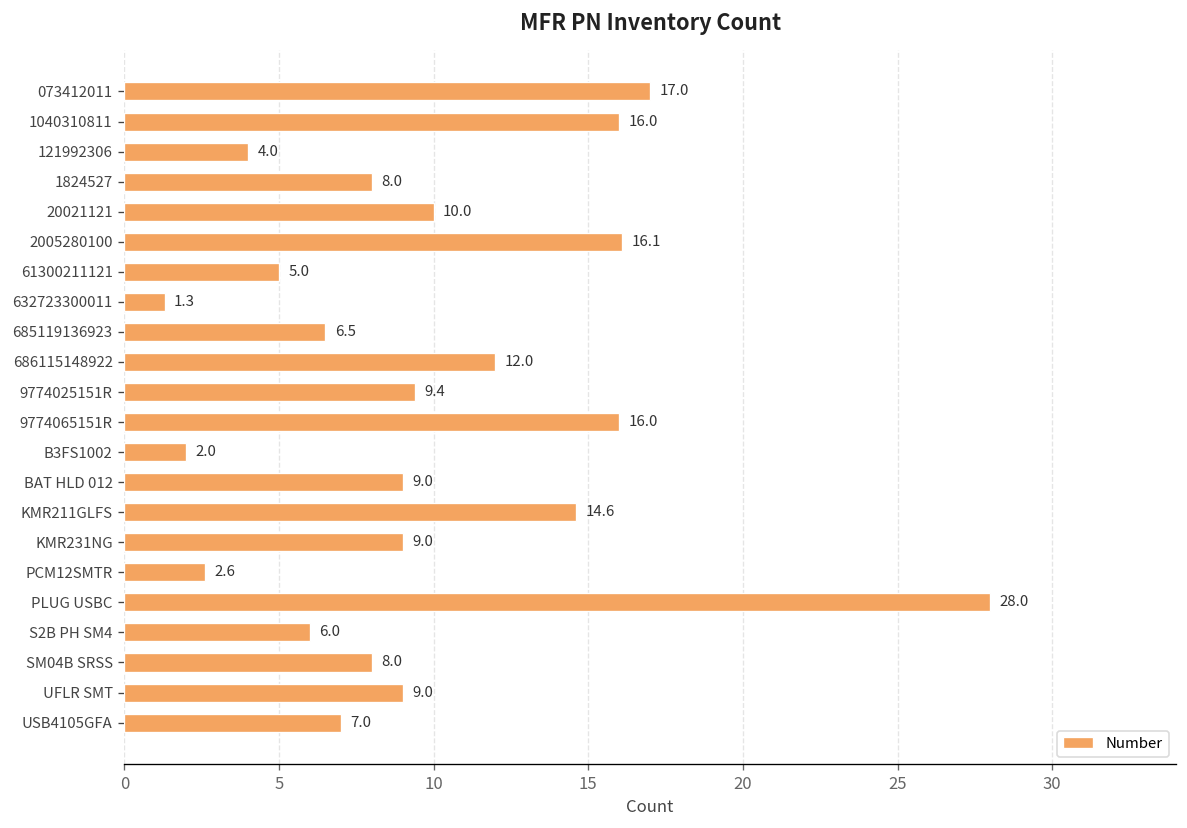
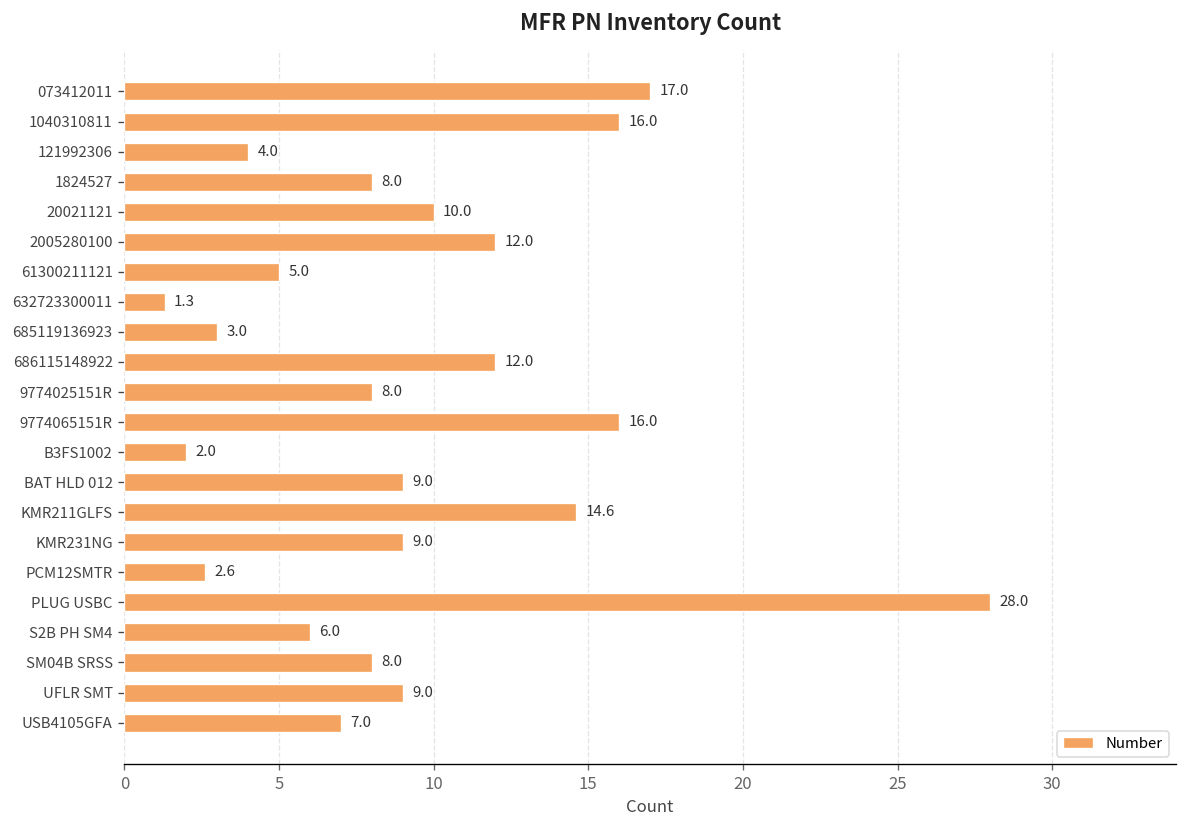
  {
    "073412011": 17.0,
    "1040310811": 16.0,
    "121992306": 4.0,
    "1824527": 8.0,
    "20021121": 10.0,
-   "2005280100": 16.1,
+   "2005280100": 12.0,
    "61300211121": 5.0,
    "632723300011": 1.3,
-   "685119136923": 6.5,
+   "685119136923": 3.0,
    "686115148922": 12.0,
-   "9774025151R": 9.4,
+   "9774025151R": 8.0,
    "9774065151R": 16.0,
    "B3FS1002": 2.0,
    "BAT HLD 012": 9.0,
    "KMR211GLFS": 14.6,
    "KMR231NG": 9.0,
    "PCM12SMTR": 2.6,
    "PLUG USBC": 28.0,
    "S2B PH SM4": 6.0,
    "SM04B SRSS": 8.0,
    "UFLR SMT": 9.0,
    "USB4105GFA": 7.0
  }
